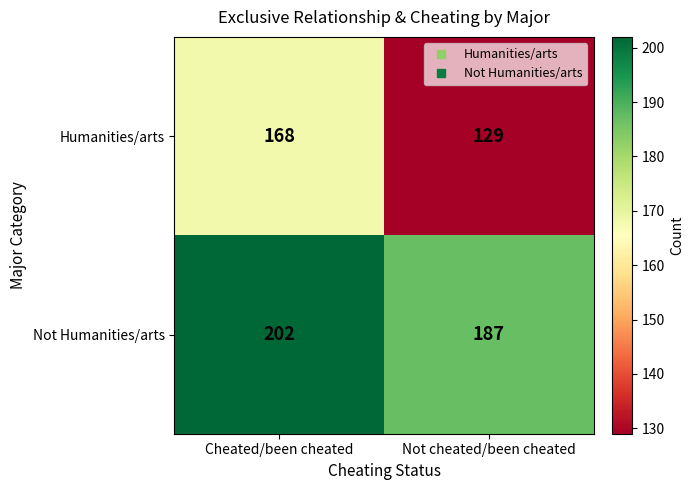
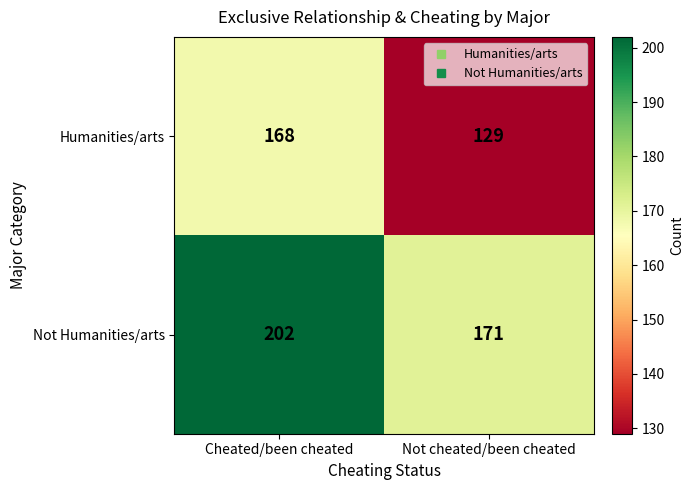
  {
    "Humanities/arts": {
      "Cheated/been cheated": 168,
      "Not cheated/been cheated": 129
    },
    "Not Humanities/arts": {
      "Cheated/been cheated": 202,
-     "Not cheated/been cheated": 187
+     "Not cheated/been cheated": 171
    }
  }
